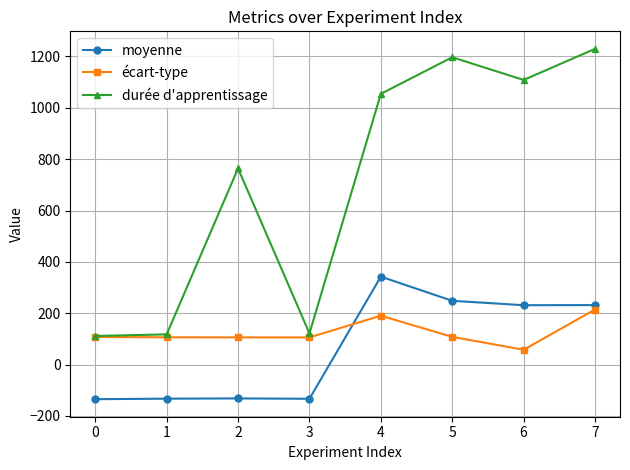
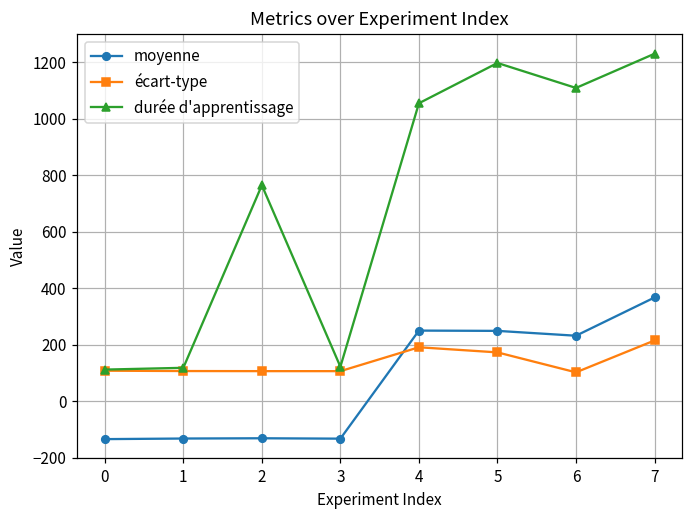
  {
    "moyenne": {
      "0": -130,
      "1": -130,
      "2": -130,
      "3": -130,
-     "4": 340,
+     "4": 250,
      "5": 250,
      "6": 230,
-     "7": 230
+     "7": 370
    },
    "écart-type": {
      "1": 110,
      "2": 110,
      "3": 110,
      "4": 190,
-     "5": 110,
-     "6": 60,
+     "5": 170,
+     "6": 100,
      "7": 210
    },
    "durée d'apprentissage": {
      "1": 120,
      "2": 760,
      "3": 120,
      "4": 1050,
      "5": 1200,
      "6": 1110,
      "7": 1230
    }
  }
